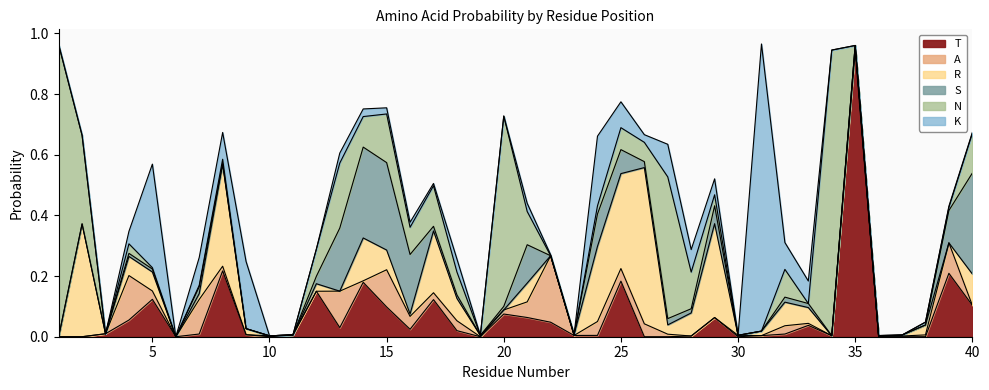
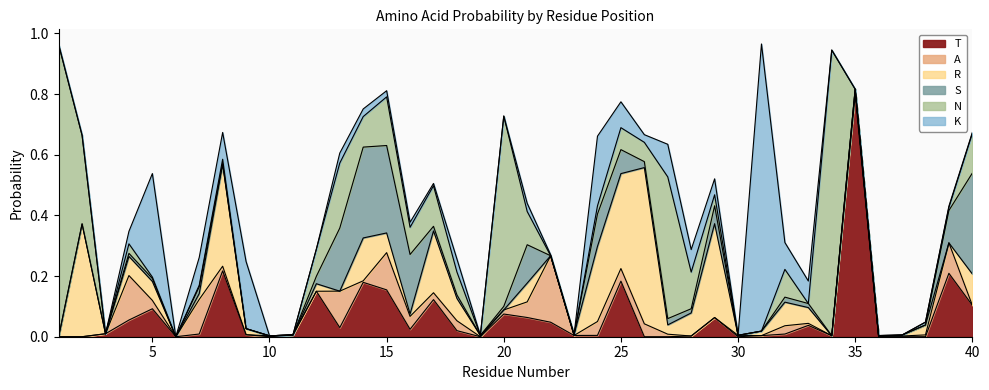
  {
    "T": {
-     "5": 0.12,
-     "15": 0.10,
+     "5": 0.09,
+     "15": 0.15,
      "20": 0.07,
      "25": 0.18,
-     "35": 0.94
+     "35": 0.80
    }
  }
